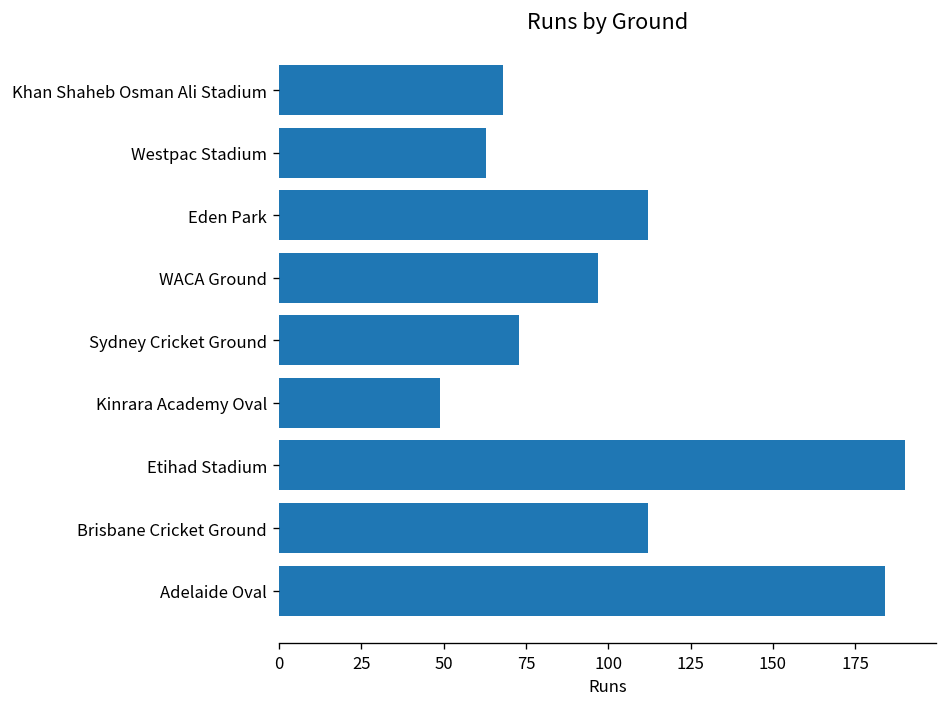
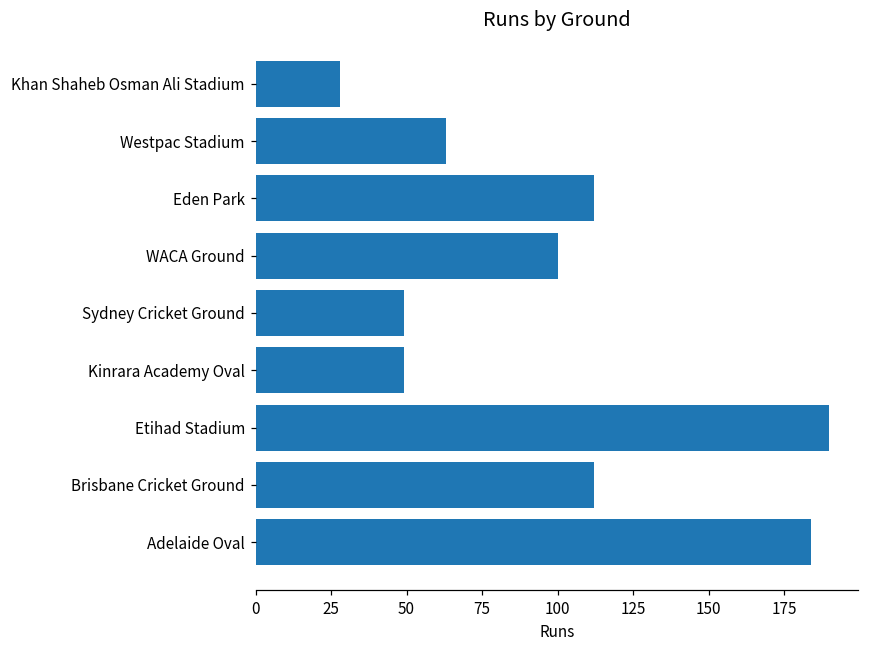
  {
-   "Khan Shaheb Osman Ali Stadium": 68,
+   "Khan Shaheb Osman Ali Stadium": 28,
    "Westpac Stadium": 63,
    "Eden Park": 112,
-   "WACA Ground": 97,
-   "Sydney Cricket Ground": 73,
+   "WACA Ground": 100,
+   "Sydney Cricket Ground": 49,
    "Kinrara Academy Oval": 49,
    "Etihad Stadium": 190,
    "Brisbane Cricket Ground": 112,
    "Adelaide Oval": 184
  }
